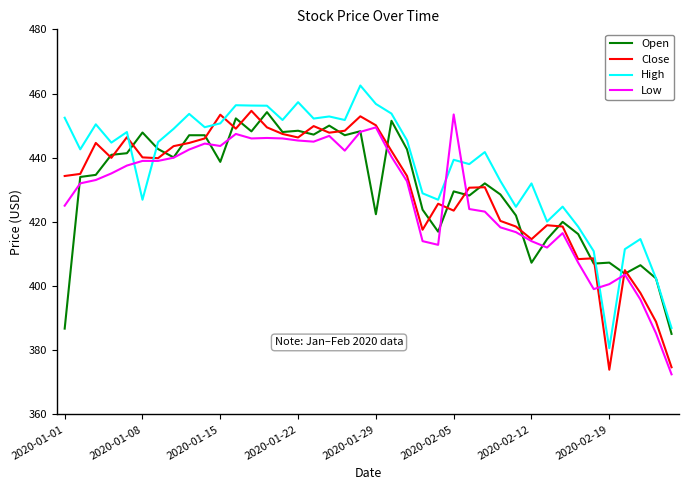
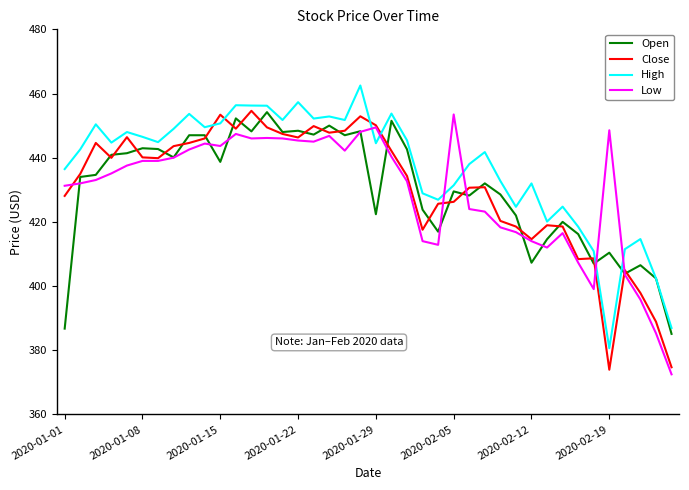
  {
    "Open": {
      "2020-01-01": 387,
-     "2020-01-08": 448,
+     "2020-01-08": 443,
      "2020-01-15": 439,
      "2020-01-22": 448,
      "2020-01-29": 422,
      "2020-02-05": 430,
      "2020-02-12": 407,
-     "2020-02-19": 407
+     "2020-02-19": 410
    },
    "Close": {
-     "2020-01-01": 434,
+     "2020-01-01": 428,
      "2020-01-08": 440,
      "2020-01-15": 453,
      "2020-01-22": 446,
-     "2020-02-05": 424,
+     "2020-02-05": 426,
      "2020-02-19": 374
    },
    "High": {
-     "2020-01-01": 452,
-     "2020-01-08": 427,
+     "2020-01-01": 436,
+     "2020-01-08": 447,
      "2020-01-15": 451,
      "2020-01-22": 457,
-     "2020-01-29": 457,
-     "2020-02-05": 439,
+     "2020-01-29": 445,
+     "2020-02-05": 431,
      "2020-02-12": 432,
      "2020-02-19": 381
    },
    "Low": {
-     "2020-01-01": 425,
+     "2020-01-01": 431,
      "2020-01-08": 439,
      "2020-01-15": 444,
      "2020-01-22": 445,
      "2020-02-05": 453,
-     "2020-02-19": 401
+     "2020-02-19": 449
    }
  }
